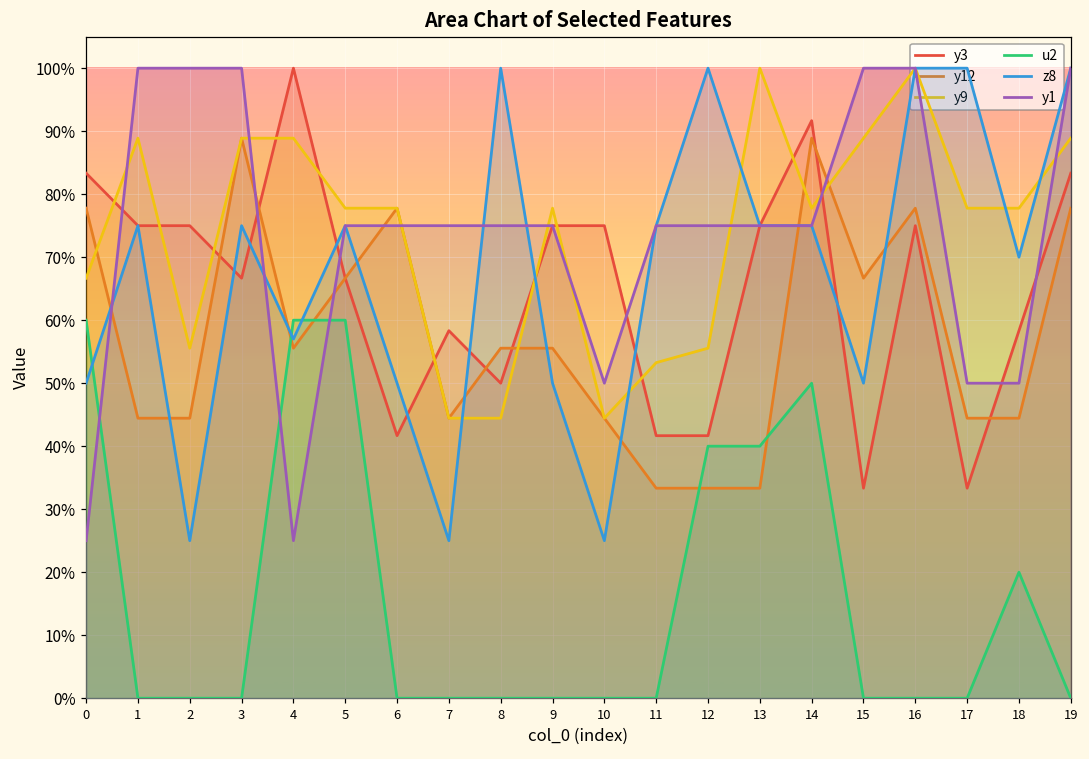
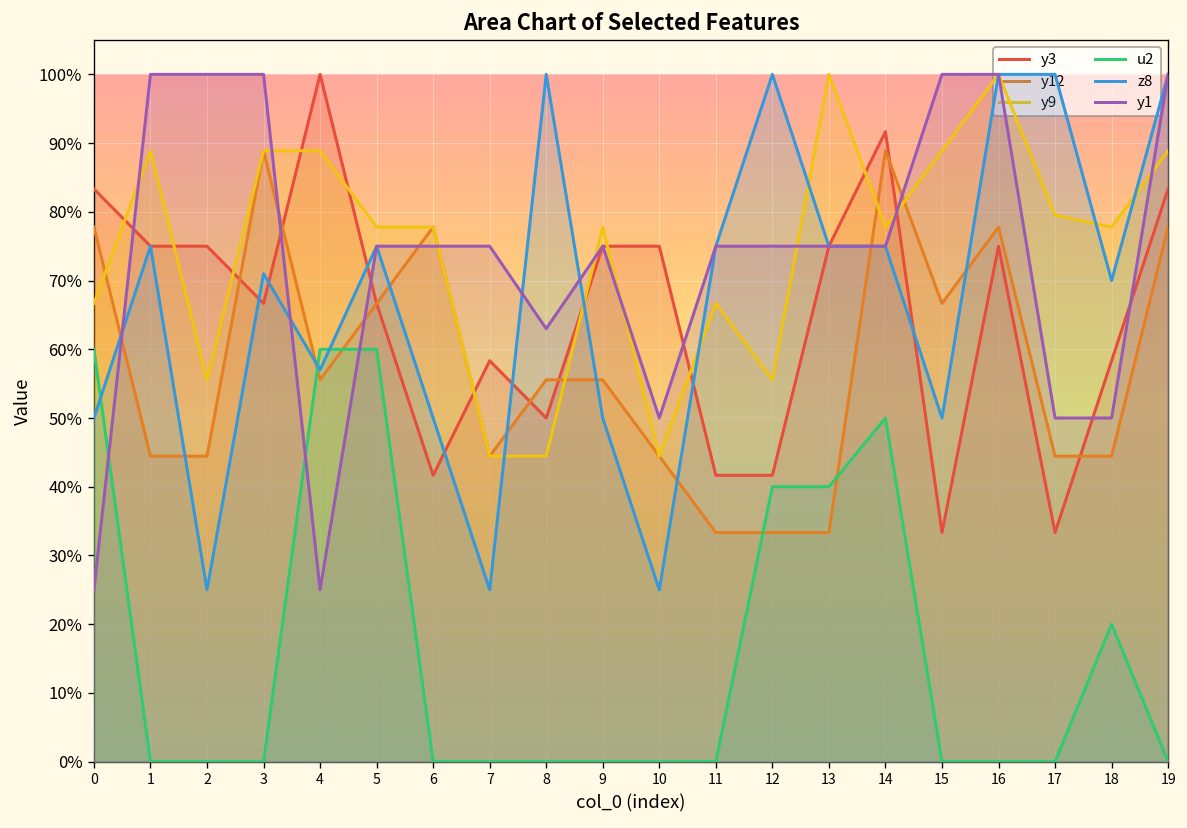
  {
    "y9": {
      "0": "67%",
      "1": "89%",
      "2": "56%",
      "4": "89%",
      "5": "78%",
      "8": "44%",
      "9": "78%",
-     "11": "53%",
+     "11": "67%",
      "12": "56%",
      "13": "100%",
      "14": "78%",
      "15": "89%",
-     "17": "78%",
+     "17": "80%",
      "18": "78%",
      "19": "89%"
    },
    "u2": {
      "0": "60%",
      "1": "0%",
      "2": "0%",
      "3": "0%",
      "4": "60%",
      "5": "60%",
      "6": "0%",
      "7": "0%",
      "8": "0%",
      "9": "0%",
      "10": "0%",
      "11": "0%",
      "12": "40%",
      "13": "40%",
      "14": "50%",
      "15": "0%",
      "16": "0%",
      "17": "0%",
      "18": "20%",
      "19": "0%"
    },
    "z8": {
      "0": "50%",
      "2": "25%",
-     "3": "75%",
+     "3": "71%",
      "4": "57%",
      "6": "50%",
      "7": "25%",
      "8": "100%",
      "9": "50%",
      "10": "25%",
      "12": "100%",
      "15": "50%",
      "18": "70%"
    },
    "y1": {
      "0": "25%",
      "1": "100%",
      "2": "100%",
      "3": "100%",
      "4": "25%",
      "6": "75%",
      "7": "75%",
-     "8": "75%",
+     "8": "63%",
      "10": "50%",
      "12": "75%",
      "15": "100%",
      "17": "50%",
      "18": "50%"
    }
  }
